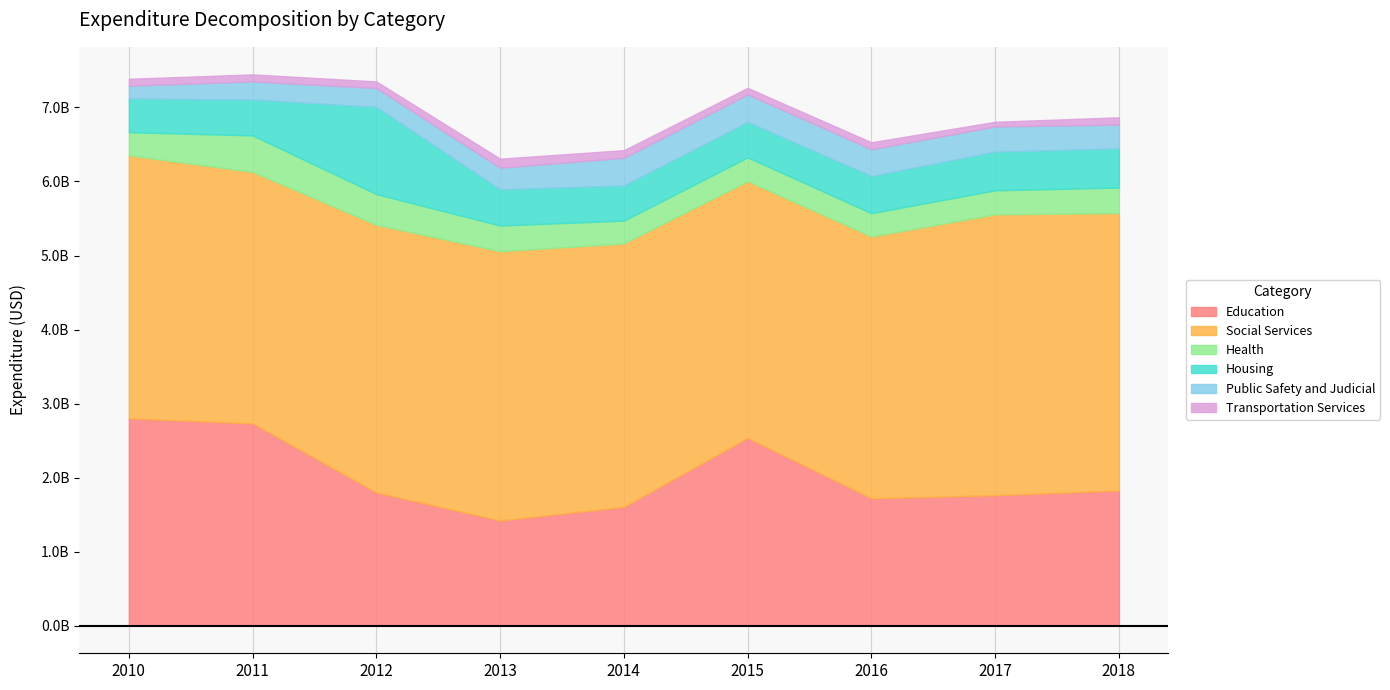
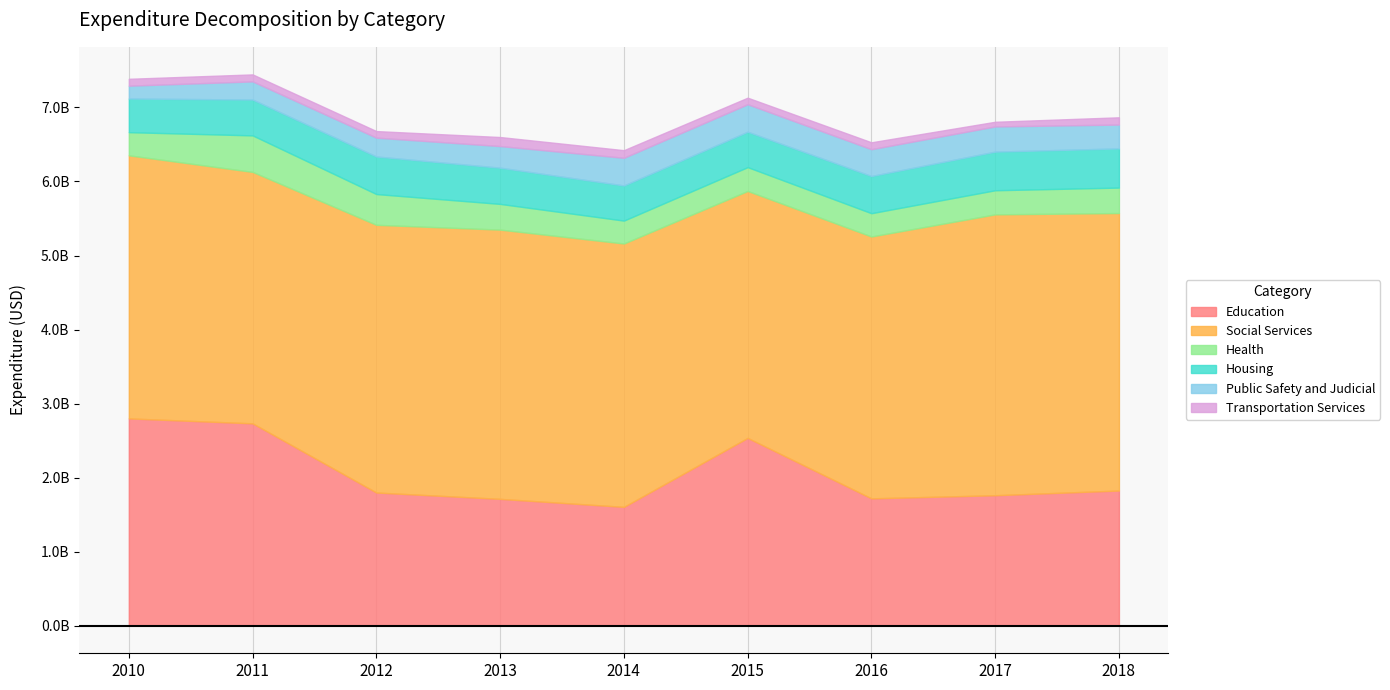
  {
    "Education": {
      "2010": 2800000000,
      "2011": 2700000000,
      "2012": 1800000000,
-     "2013": 1400000000,
+     "2013": 1700000000,
      "2014": 1600000000,
      "2015": 2500000000,
      "2016": 1700000000,
      "2017": 1800000000,
      "2018": 1800000000
    },
    "Social Services": {
      "2010": 3600000000,
      "2011": 3400000000,
      "2012": 3600000000,
      "2013": 3600000000,
      "2014": 3600000000,
-     "2015": 3500000000,
+     "2015": 3300000000,
      "2016": 3500000000,
      "2017": 3800000000,
      "2018": 3700000000
    },
    "Health": {
      "2010": 300000000,
      "2011": 500000000,
      "2012": 400000000,
      "2013": 300000000,
      "2014": 300000000,
      "2015": 300000000,
      "2016": 300000000,
      "2017": 300000000,
      "2018": 300000000
    },
    "Housing": {
      "2010": 500000000,
      "2011": 500000000,
-     "2012": 1200000000,
+     "2012": 500000000,
      "2013": 500000000,
      "2014": 500000000,
      "2015": 500000000,
      "2016": 500000000,
      "2017": 500000000,
      "2018": 500000000
    },
    "Public Safety and Judicial": {
      "2010": 200000000,
      "2011": 200000000,
      "2012": 300000000,
      "2013": 300000000,
      "2014": 400000000,
      "2015": 400000000,
      "2016": 400000000,
      "2017": 300000000,
      "2018": 300000000
    },
    "Transportation Services": {
      "2010": 100000000,
      "2011": 100000000,
      "2012": 100000000,
      "2013": 100000000,
      "2014": 100000000,
      "2015": 100000000,
      "2016": 100000000,
      "2017": 100000000,
      "2018": 100000000
    }
  }
